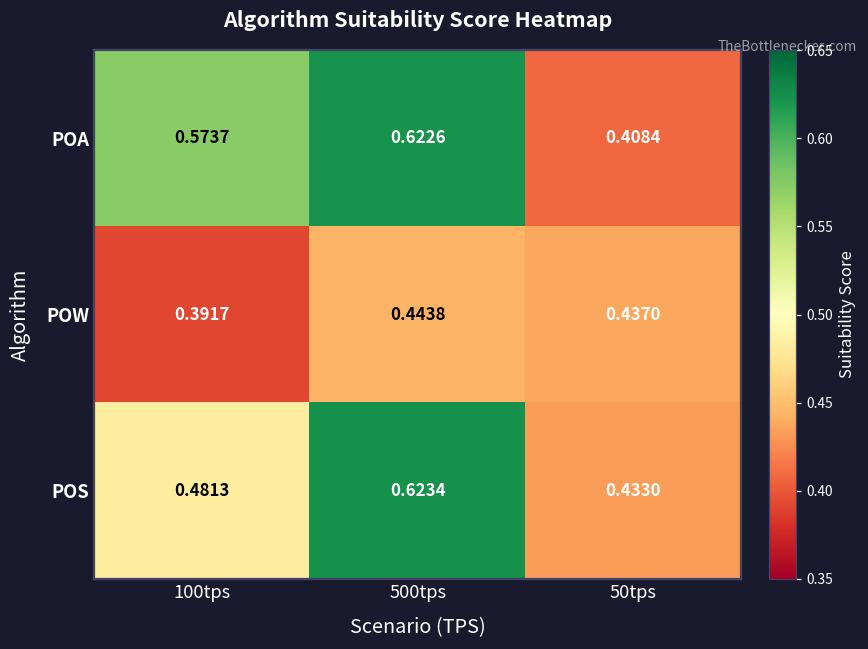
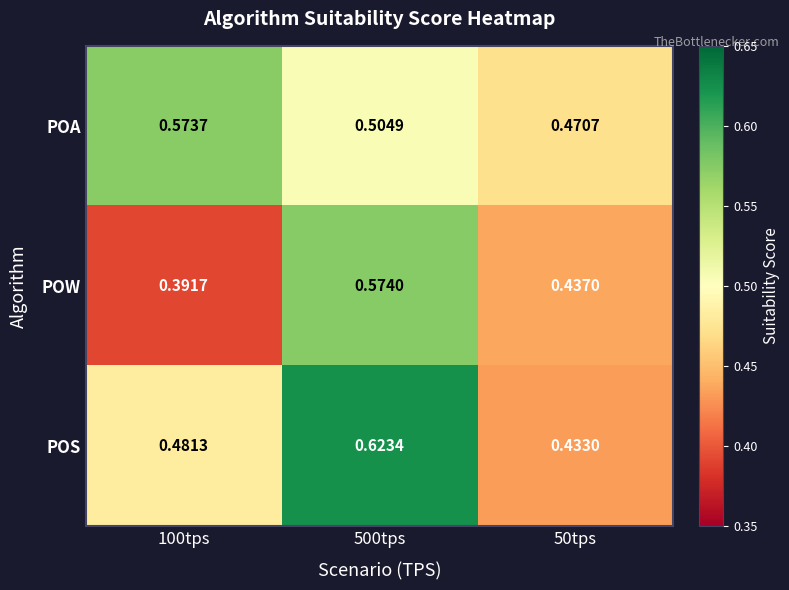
  {
    "POA": {
      "100tps": 0.5737,
-     "500tps": 0.6226,
-     "50tps": 0.4084
+     "500tps": 0.5049,
+     "50tps": 0.4707
    },
    "POW": {
      "100tps": 0.3917,
-     "500tps": 0.4438,
+     "500tps": 0.5740,
      "50tps": 0.4370
    },
    "POS": {
      "100tps": 0.4813,
      "500tps": 0.6234,
      "50tps": 0.4330
    }
  }
